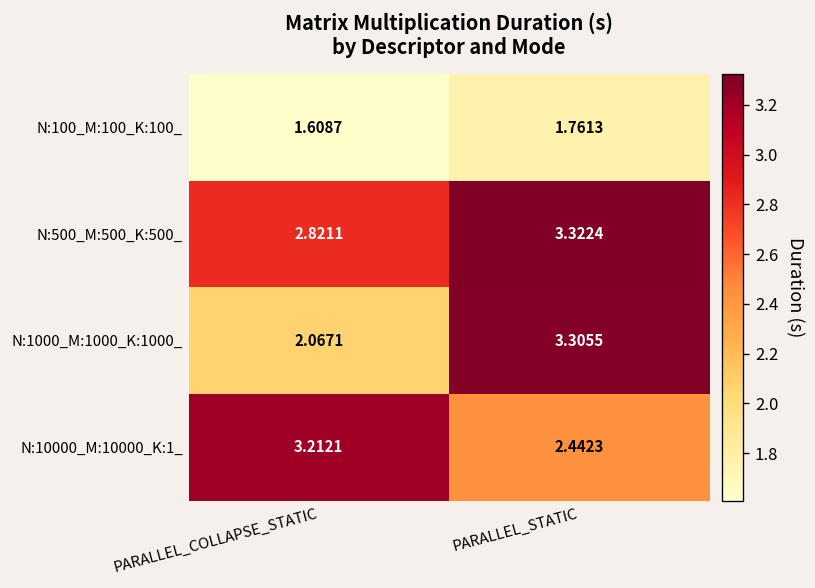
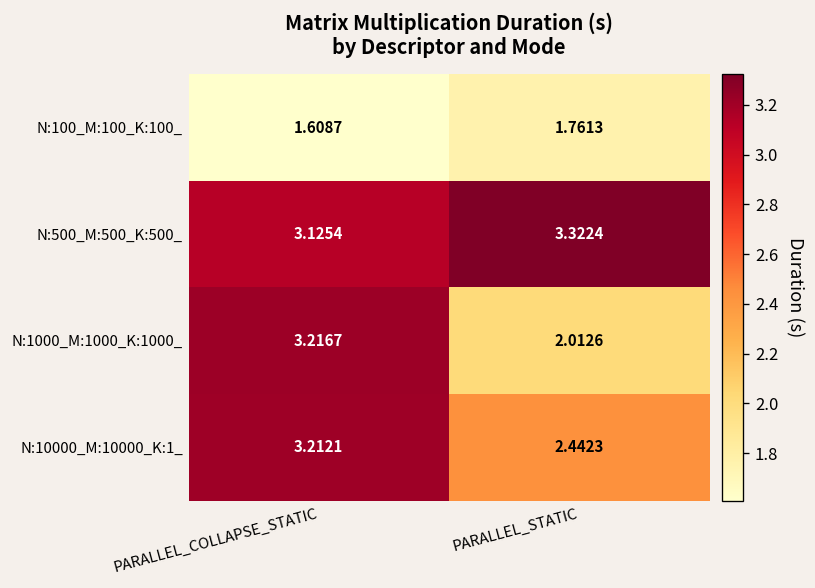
  {
    "N:100_M:100_K:100_": {
      "PARALLEL_COLLAPSE_STATIC": 1.6087,
      "PARALLEL_STATIC": 1.7613
    },
    "N:500_M:500_K:500_": {
-     "PARALLEL_COLLAPSE_STATIC": 2.8211,
+     "PARALLEL_COLLAPSE_STATIC": 3.1254,
      "PARALLEL_STATIC": 3.3224
    },
    "N:1000_M:1000_K:1000_": {
-     "PARALLEL_COLLAPSE_STATIC": 2.0671,
-     "PARALLEL_STATIC": 3.3055
+     "PARALLEL_COLLAPSE_STATIC": 3.2167,
+     "PARALLEL_STATIC": 2.0126
    },
    "N:10000_M:10000_K:1_": {
      "PARALLEL_COLLAPSE_STATIC": 3.2121,
      "PARALLEL_STATIC": 2.4423
    }
  }
